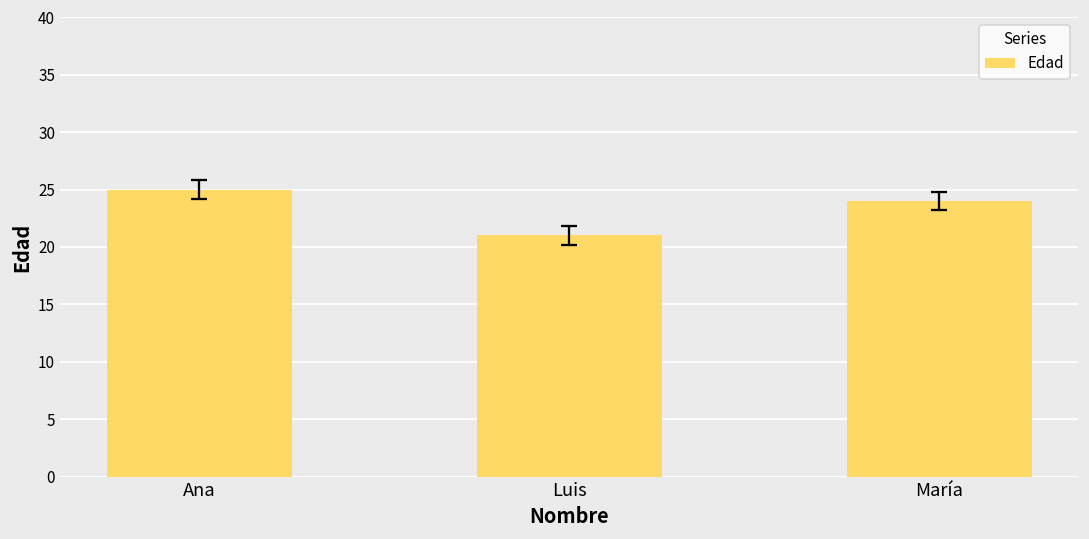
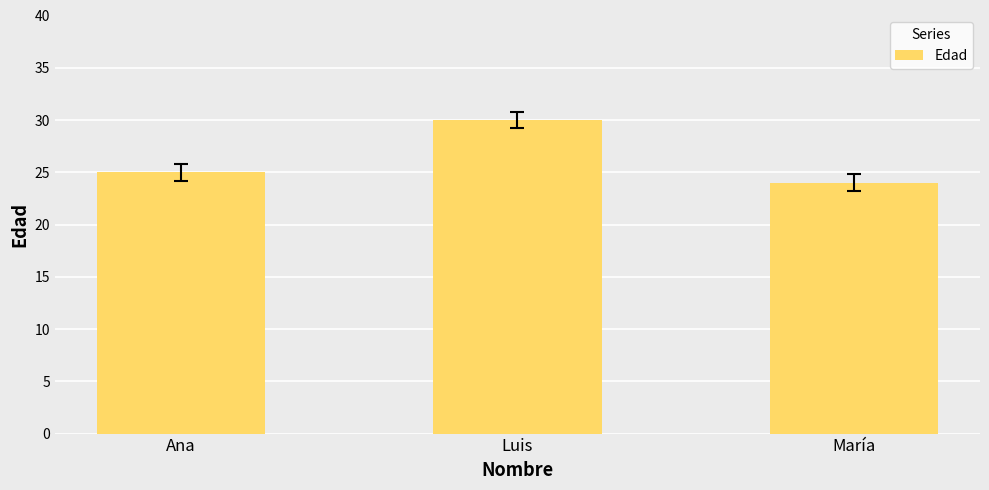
  {
    "Edad": {
      "Ana": 25,
-     "Luis": 21,
+     "Luis": 30,
      "María": 24
    }
  }
